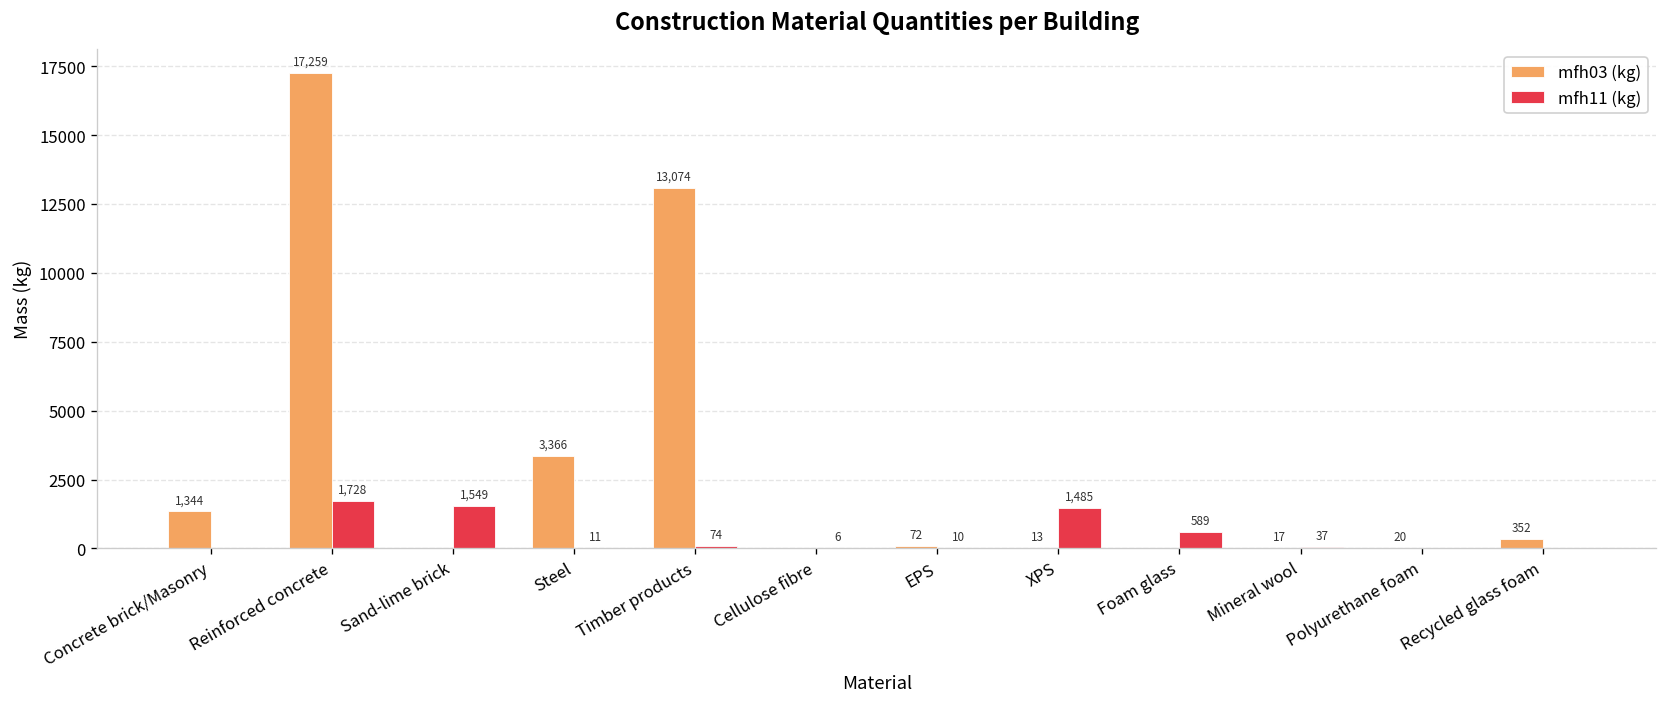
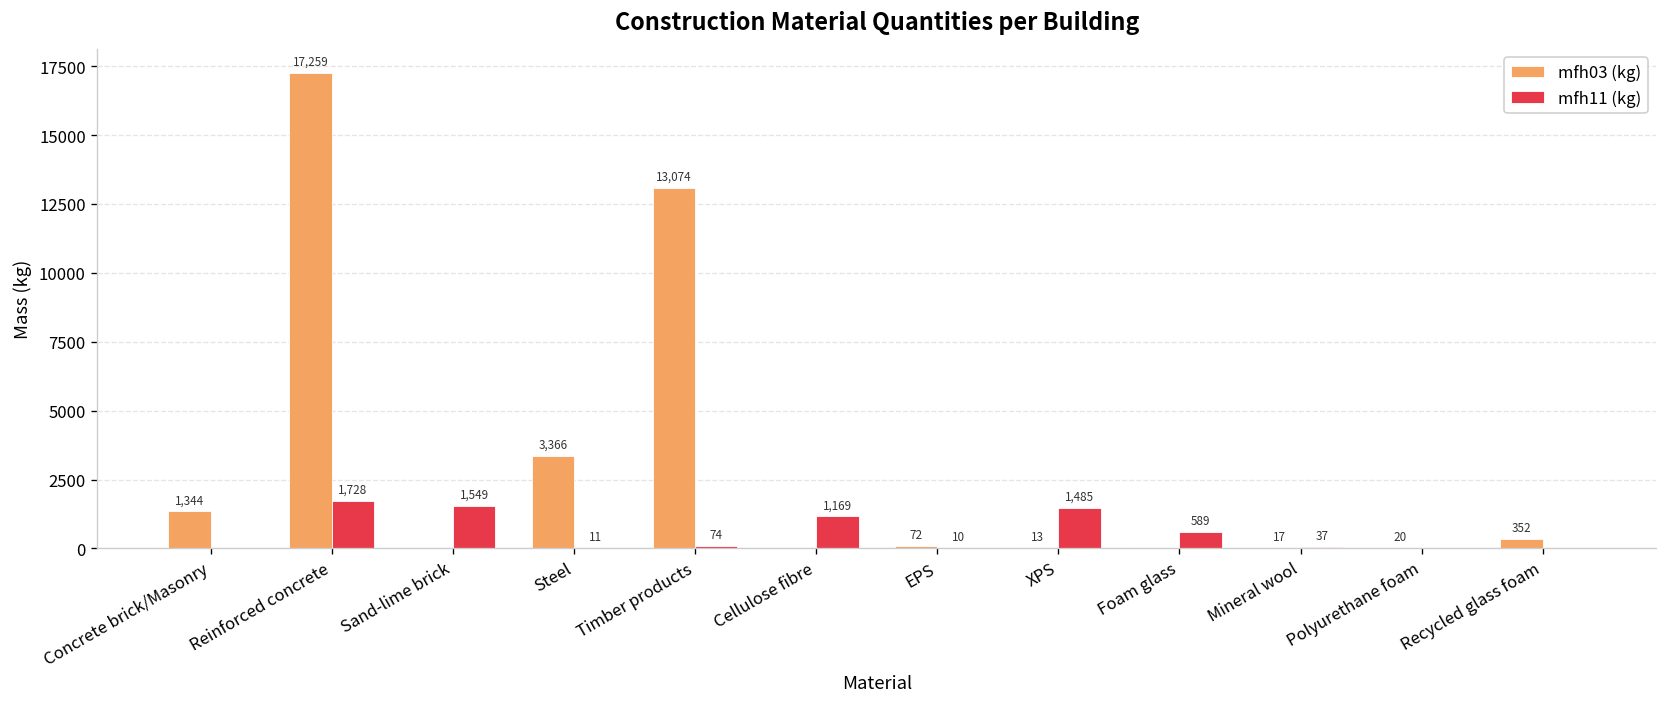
  {
    "mfh03 (kg)": {
      "Concrete brick/Masonry": "1,344",
      "Reinforced concrete": "17,259",
      "Steel": "3,366",
      "Timber products": "13,074",
      "EPS": "72",
      "XPS": "13",
      "Mineral wool": "17",
      "Polyurethane foam": "20",
      "Recycled glass foam": "352"
    },
    "mfh11 (kg)": {
      "Reinforced concrete": "1,728",
      "Sand-lime brick": "1,549",
      "Steel": "11",
      "Timber products": "74",
-     "Cellulose fibre": "6",
+     "Cellulose fibre": "1,169",
      "EPS": "10",
      "XPS": "1,485",
      "Foam glass": "589",
      "Mineral wool": "37"
    }
  }
